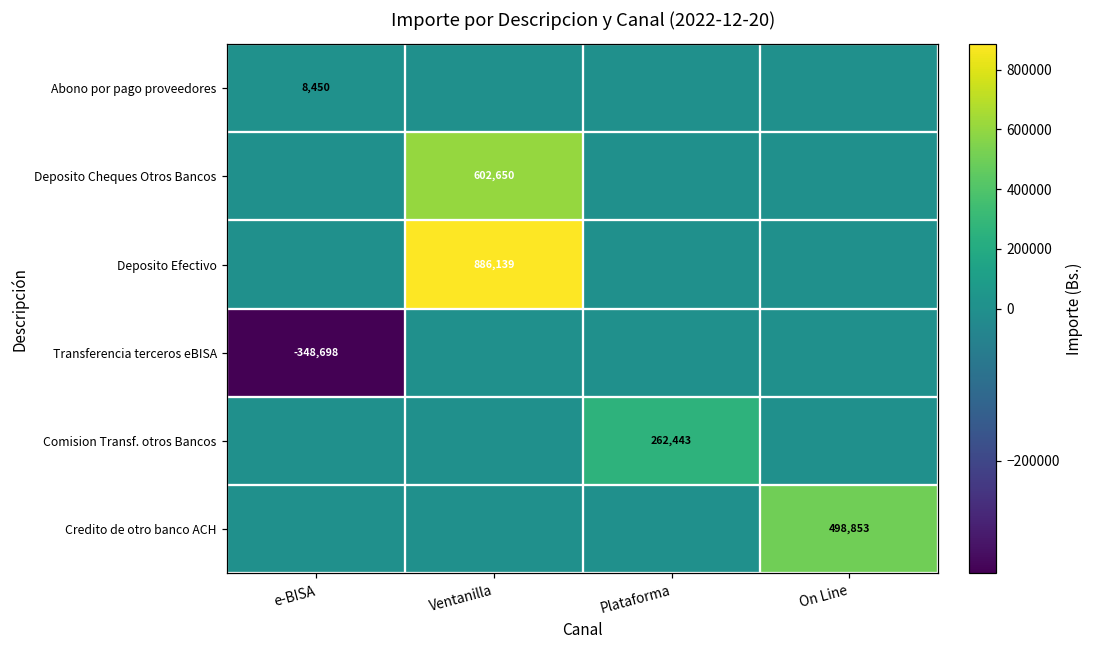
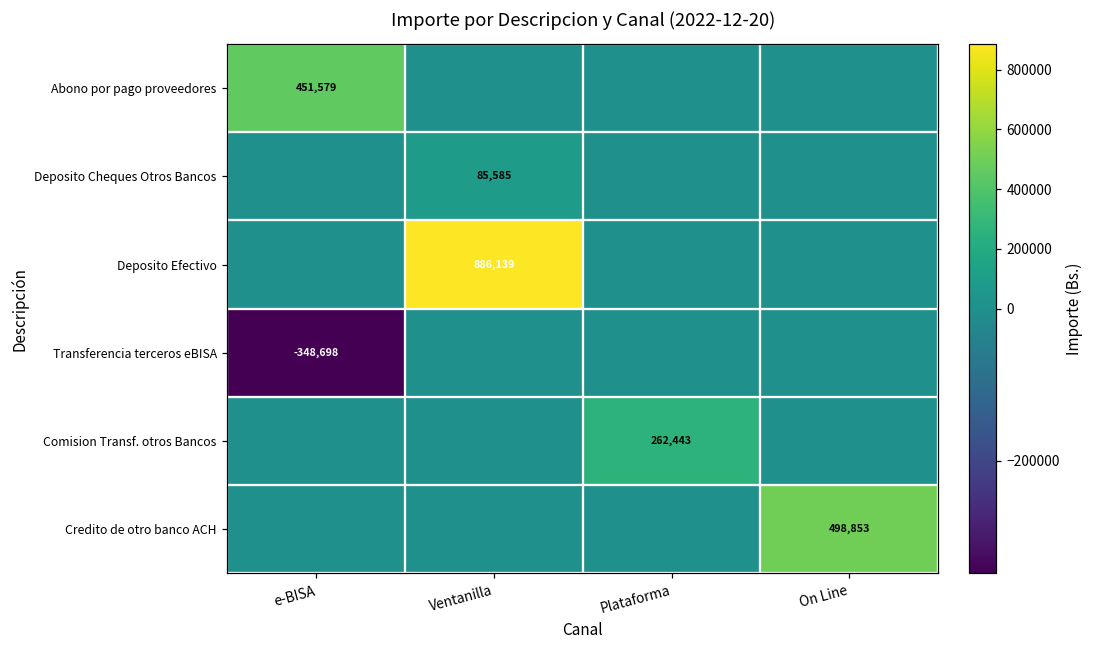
  {
    "Abono por pago proveedores": {
-     "e-BISA": "8,450"
+     "e-BISA": "451,579"
    },
    "Deposito Cheques Otros Bancos": {
-     "Ventanilla": "602,650"
+     "Ventanilla": "85,585"
    },
    "Deposito Efectivo": {
      "Ventanilla": "886,139"
    },
    "Transferencia terceros eBISA": {
      "e-BISA": "-348,698"
    },
    "Comision Transf. otros Bancos": {
      "Plataforma": "262,443"
    },
    "Credito de otro banco ACH": {
      "On Line": "498,853"
    }
  }
